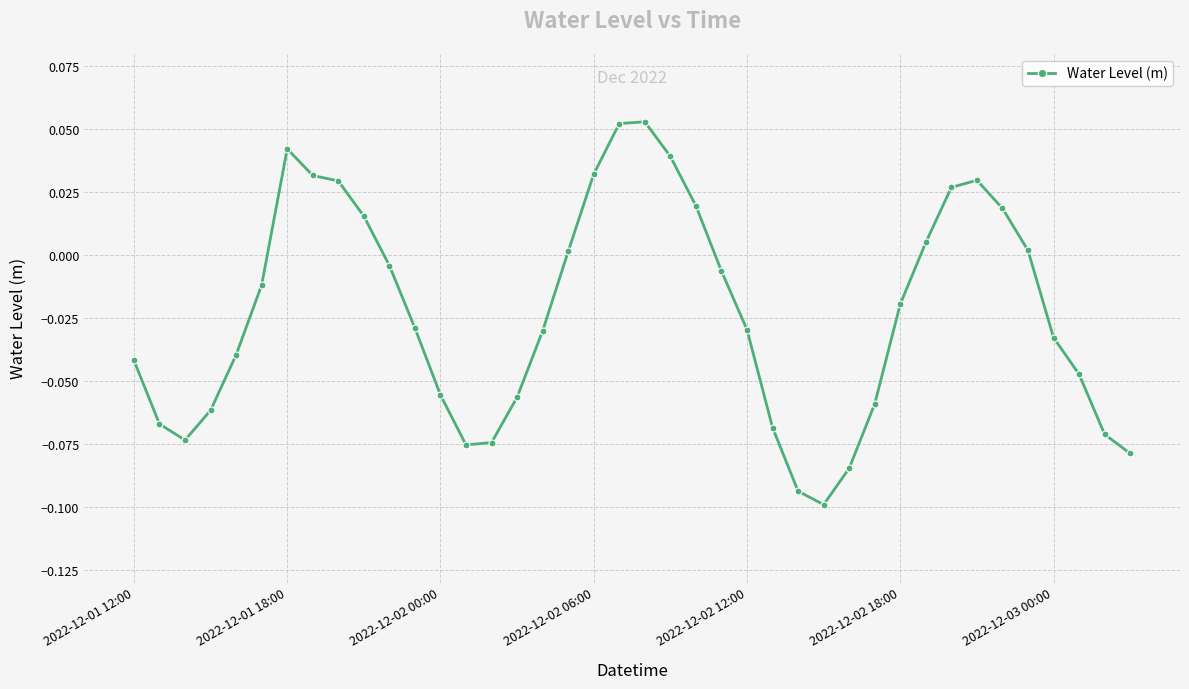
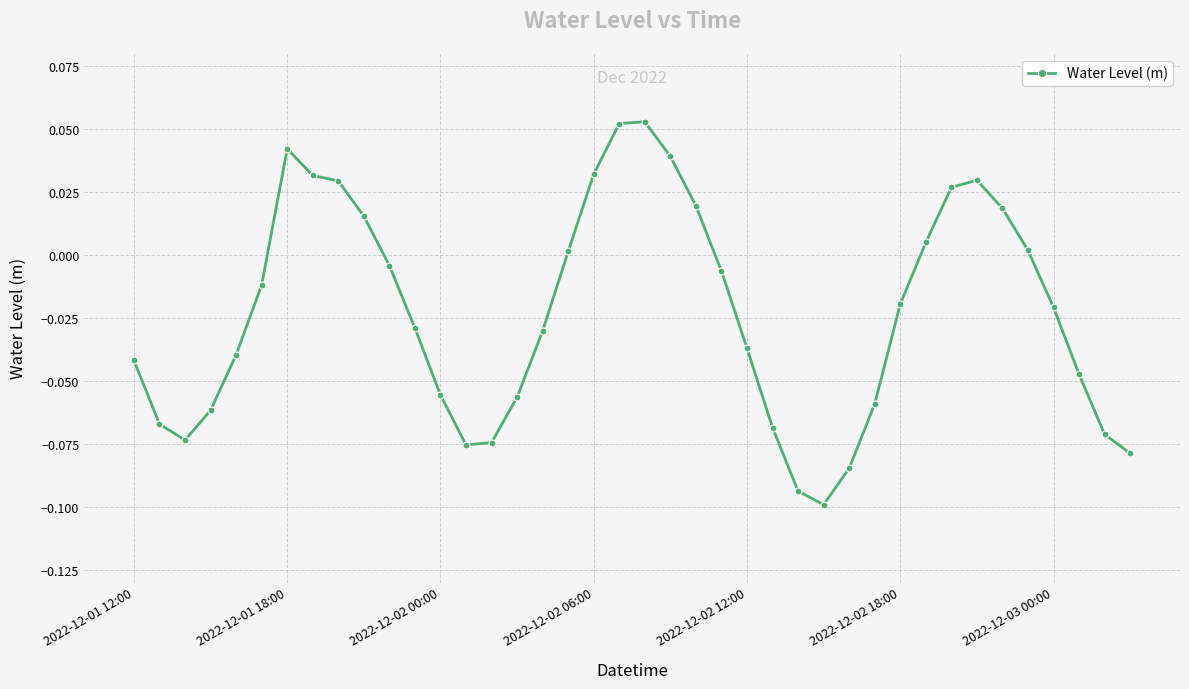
  {
    "2022-12-01 12:00": -0.042,
    "2022-12-01 18:00": 0.042,
    "2022-12-02 00:00": -0.056,
    "2022-12-02 06:00": 0.032,
-   "2022-12-02 12:00": -0.030,
+   "2022-12-02 12:00": -0.037,
    "2022-12-02 18:00": -0.019,
-   "2022-12-03 00:00": -0.033
+   "2022-12-03 00:00": -0.021
  }
